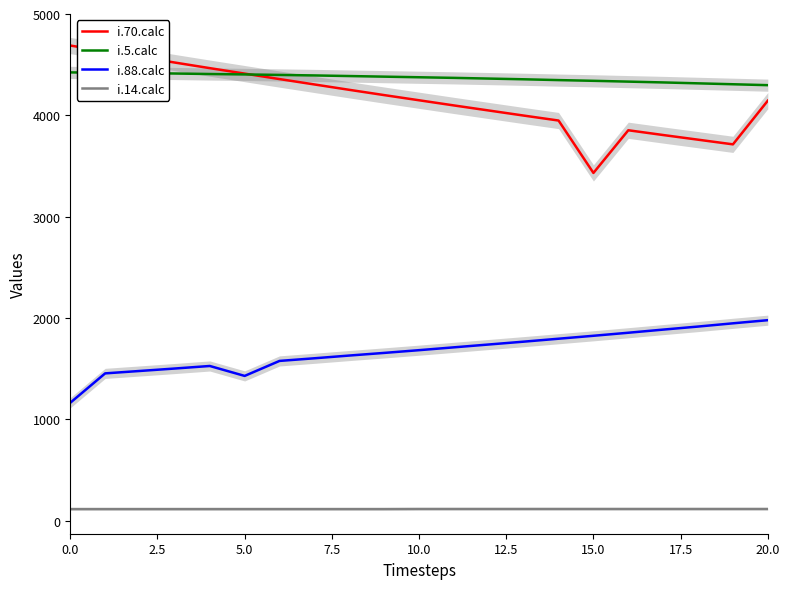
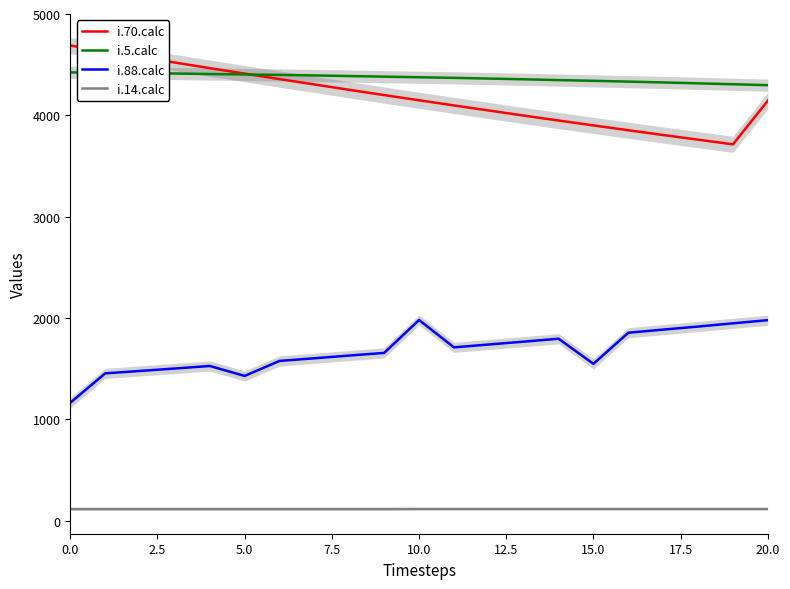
  {
    "i.70.calc": {
      "0.0": 4690,
      "10.0": 4150,
-     "15.0": 3430,
+     "15.0": 3900,
      "20.0": 4150
    },
    "i.5.calc": {
      "0.0": 4420,
      "10.0": 4380,
      "15.0": 4340,
      "20.0": 4300
    },
    "i.88.calc": {
      "0.0": 1160,
      "5.0": 1430,
-     "10.0": 1680,
-     "15.0": 1830,
+     "10.0": 1980,
+     "15.0": 1550,
      "20.0": 1980
    }
  }
